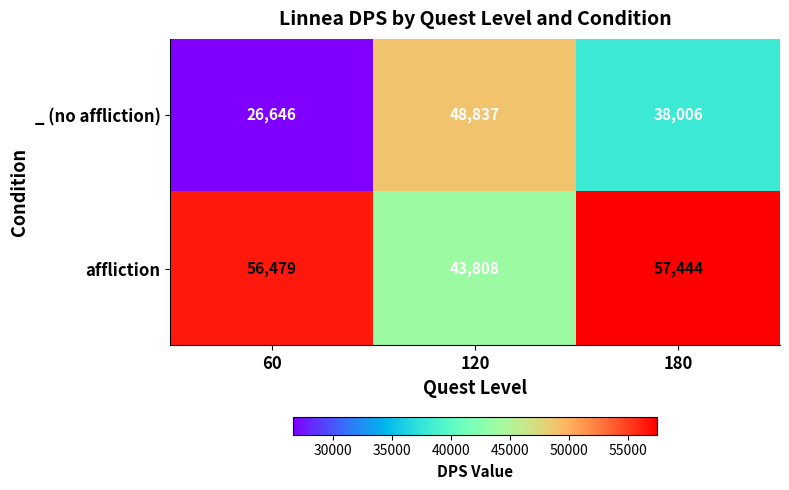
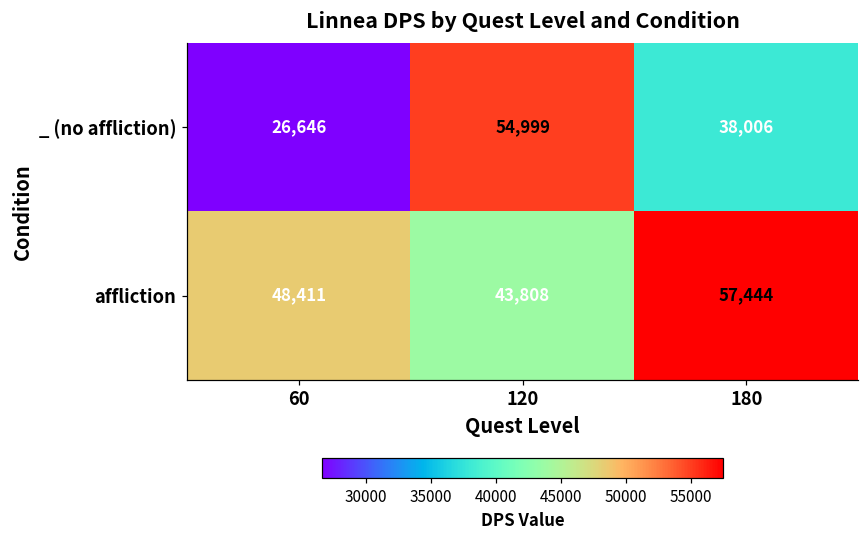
  {
    "_ (no affliction)": {
      "60": "26,646",
-     "120": "48,837",
+     "120": "54,999",
      "180": "38,006"
    },
    "affliction": {
-     "60": "56,479",
+     "60": "48,411",
      "120": "43,808",
      "180": "57,444"
    }
  }
